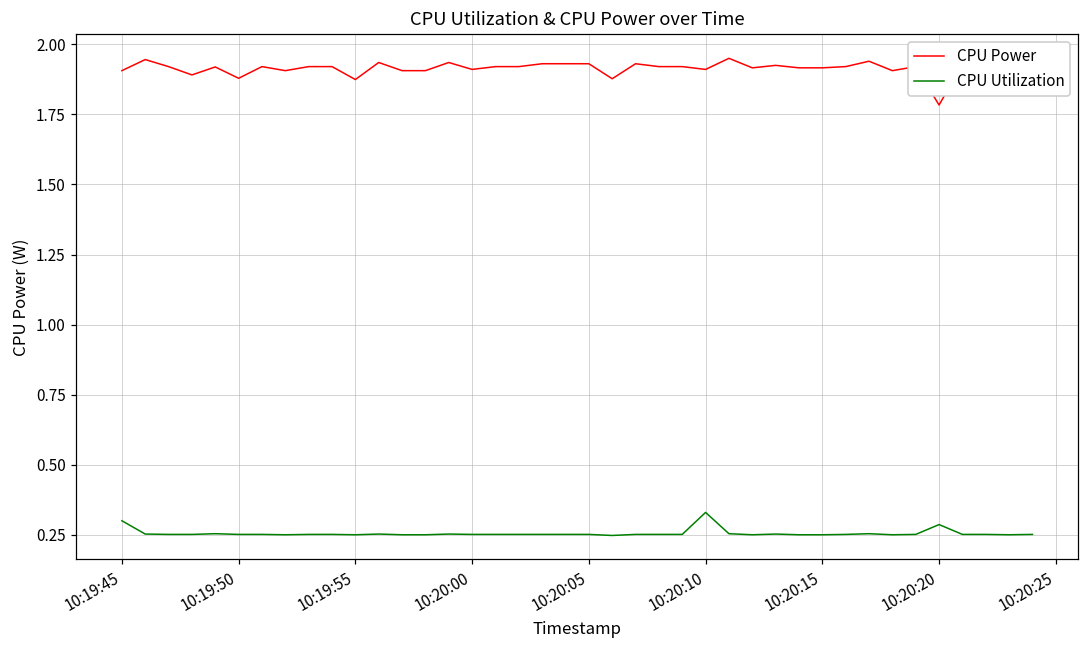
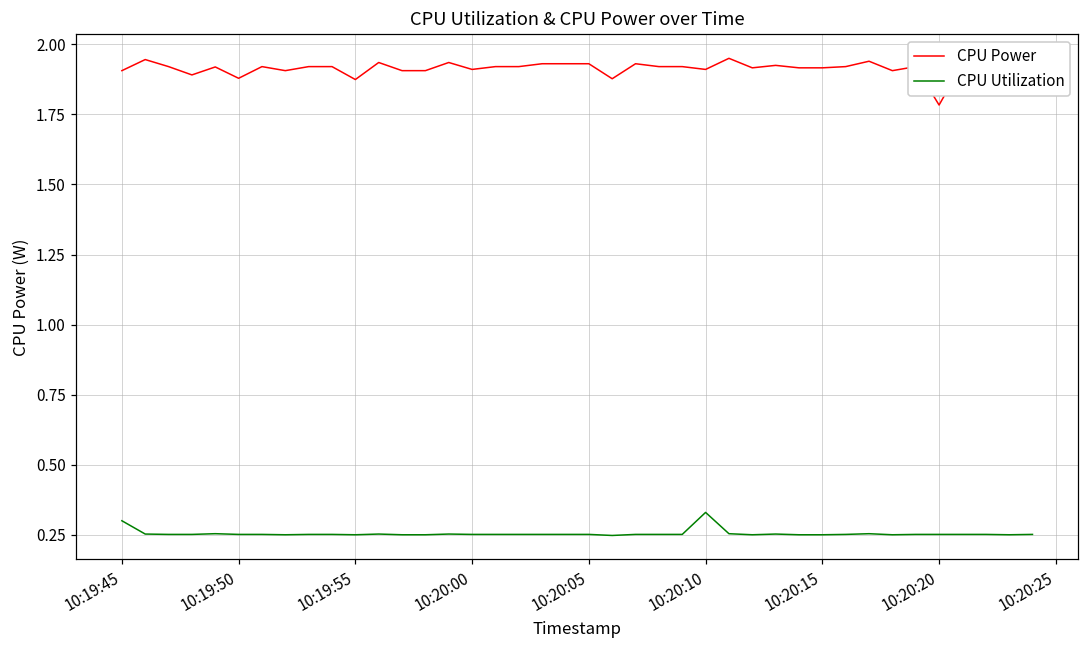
  {
    "CPU Power": {
      "10:19:45": 1.91,
      "10:19:50": 1.88,
      "10:19:55": 1.87,
      "10:20:00": 1.91,
      "10:20:05": 1.93,
      "10:20:10": 1.91,
      "10:20:15": 1.92,
      "10:20:20": 1.78
    },
    "CPU Utilization": {
      "10:19:45": 0.30,
      "10:19:50": 0.25,
      "10:19:55": 0.25,
      "10:20:00": 0.25,
      "10:20:05": 0.25,
      "10:20:10": 0.33,
      "10:20:15": 0.25,
-     "10:20:20": 0.29
+     "10:20:20": 0.25
    }
  }
